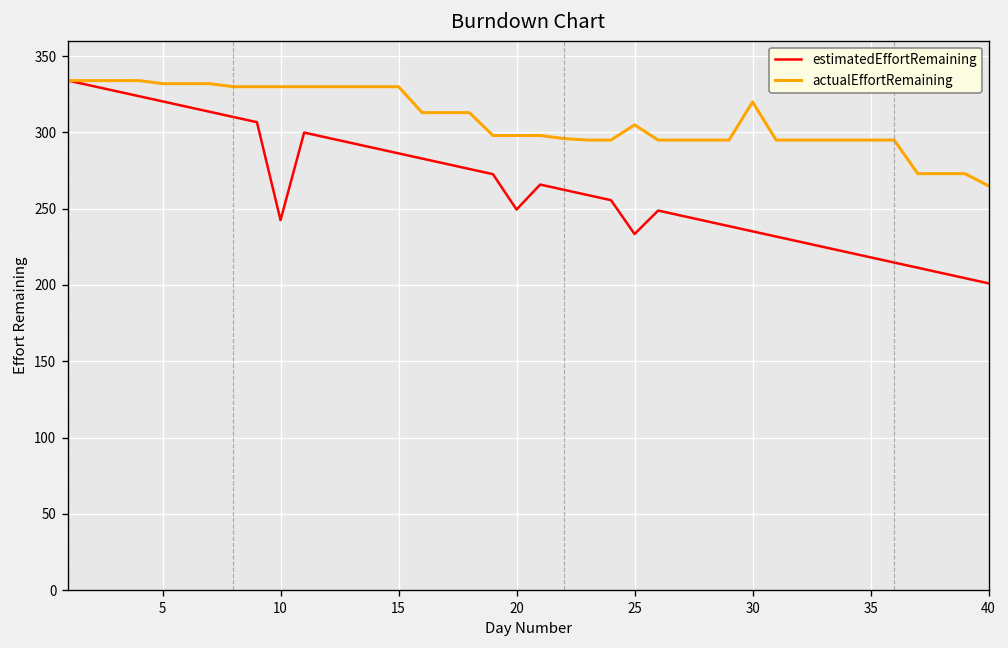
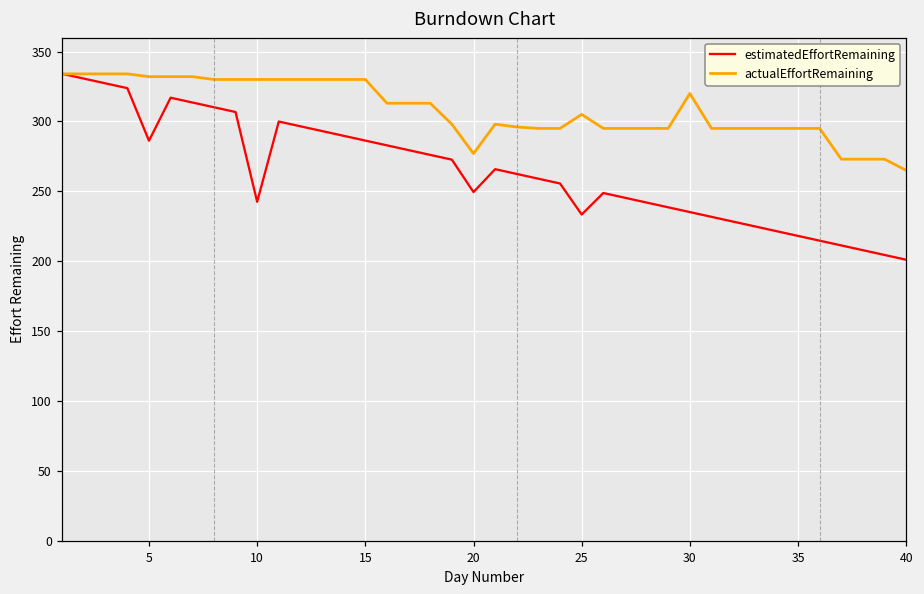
  {
    "estimatedEffortRemaining": {
-     "5": 320,
+     "5": 286,
      "10": 243,
      "15": 286,
      "20": 249,
      "25": 233,
      "30": 235,
      "35": 218,
      "40": 201
    },
    "actualEffortRemaining": {
      "5": 332,
      "10": 330,
      "15": 330,
-     "20": 298,
+     "20": 277,
      "25": 305,
      "30": 320,
      "35": 295,
      "40": 265
    }
  }
